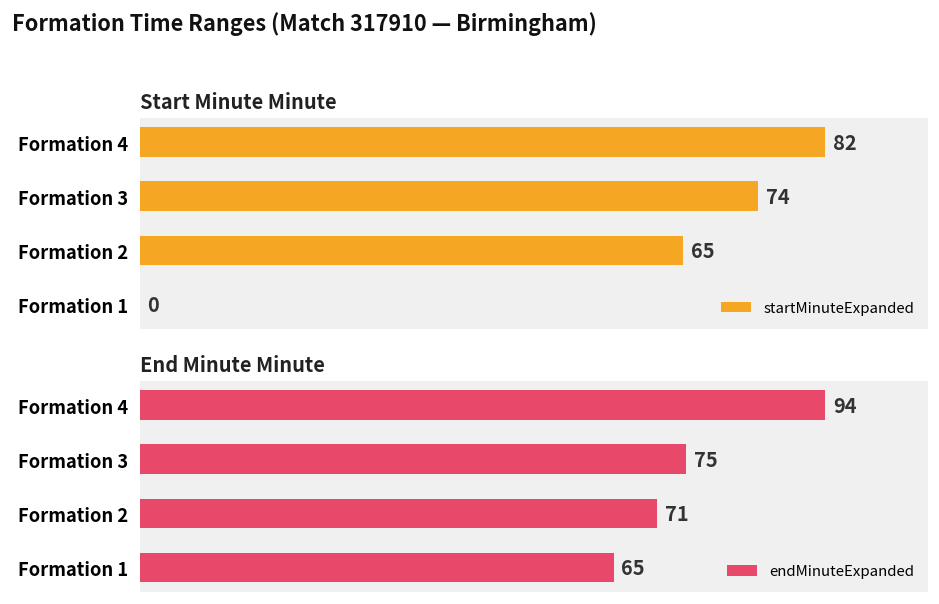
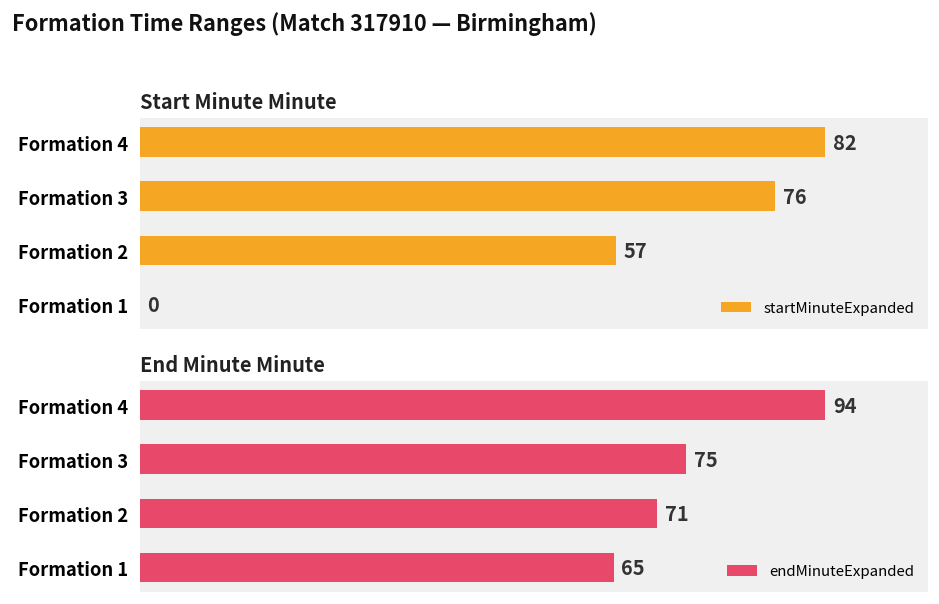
  {
    "Start Minute Minute": {
      "Formation 4": 82,
-     "Formation 3": 74,
-     "Formation 2": 65,
+     "Formation 3": 76,
+     "Formation 2": 57,
      "Formation 1": 0
    },
    "End Minute Minute": {
      "Formation 4": 94,
      "Formation 3": 75,
      "Formation 2": 71,
      "Formation 1": 65
    }
  }
